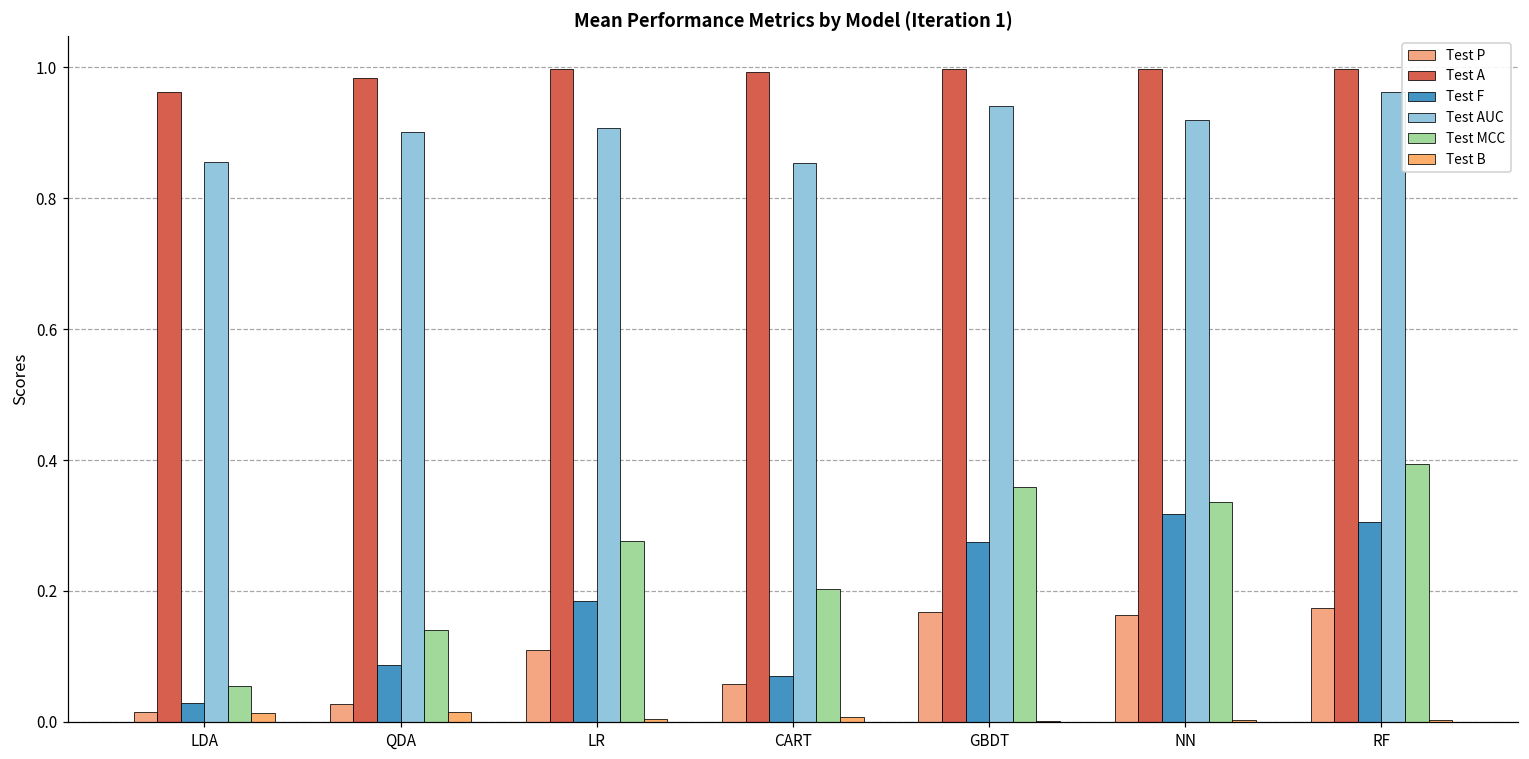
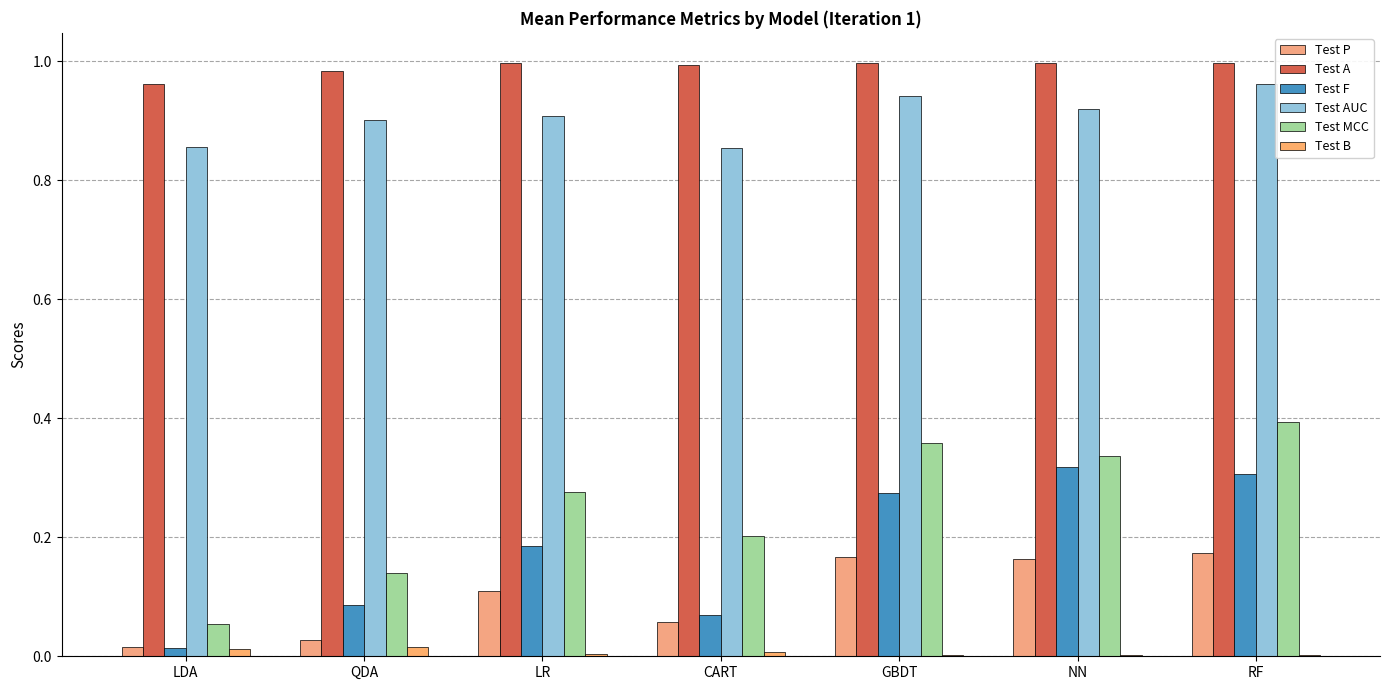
  {
    "Test A": {
      "LDA": 0.96,
      "QDA": 0.98,
      "LR": 1.00,
      "CART": 0.99,
      "GBDT": 1.00,
      "NN": 1.00,
      "RF": 1.00
    },
    "Test F": {
-     "LDA": 0.03,
+     "LDA": 0.01,
      "QDA": 0.09,
      "LR": 0.18,
      "CART": 0.07,
      "GBDT": 0.27,
      "NN": 0.32,
      "RF": 0.31
    },
    "Test AUC": {
      "LDA": 0.86,
      "QDA": 0.90,
      "LR": 0.91,
      "CART": 0.85,
      "GBDT": 0.94,
      "NN": 0.92,
      "RF": 0.96
    },
    "Test MCC": {
      "LDA": 0.05,
      "QDA": 0.14,
      "LR": 0.28,
      "CART": 0.20,
      "GBDT": 0.36,
      "NN": 0.34,
      "RF": 0.39
    }
  }
